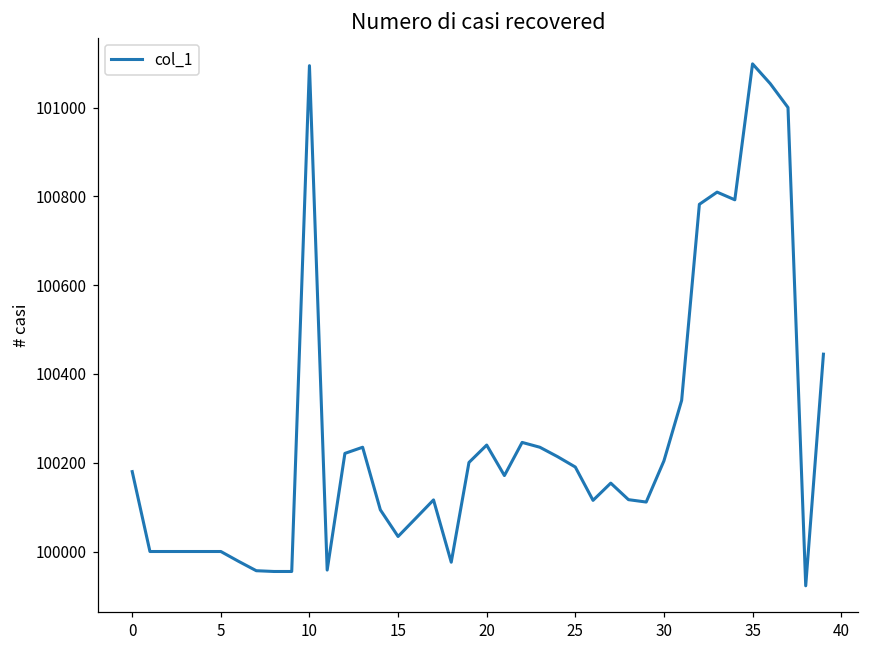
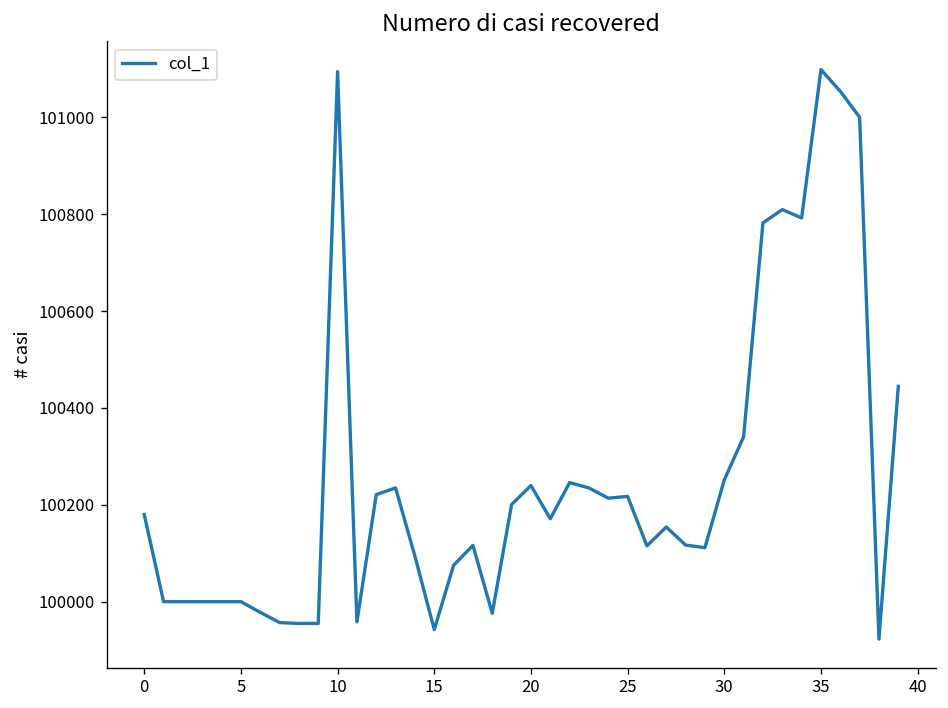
  {
    "0": 100180,
    "5": 100000,
    "10": 101090,
-   "15": 100030,
+   "15": 99940,
    "20": 100240,
-   "25": 100190,
-   "30": 100200,
+   "25": 100220,
+   "30": 100250,
    "35": 101100
  }
